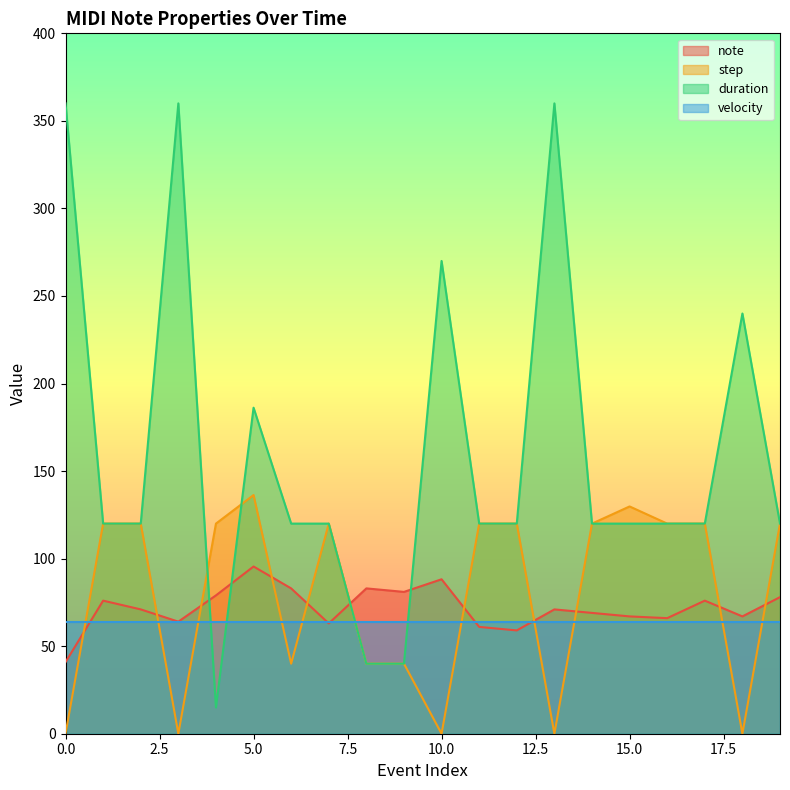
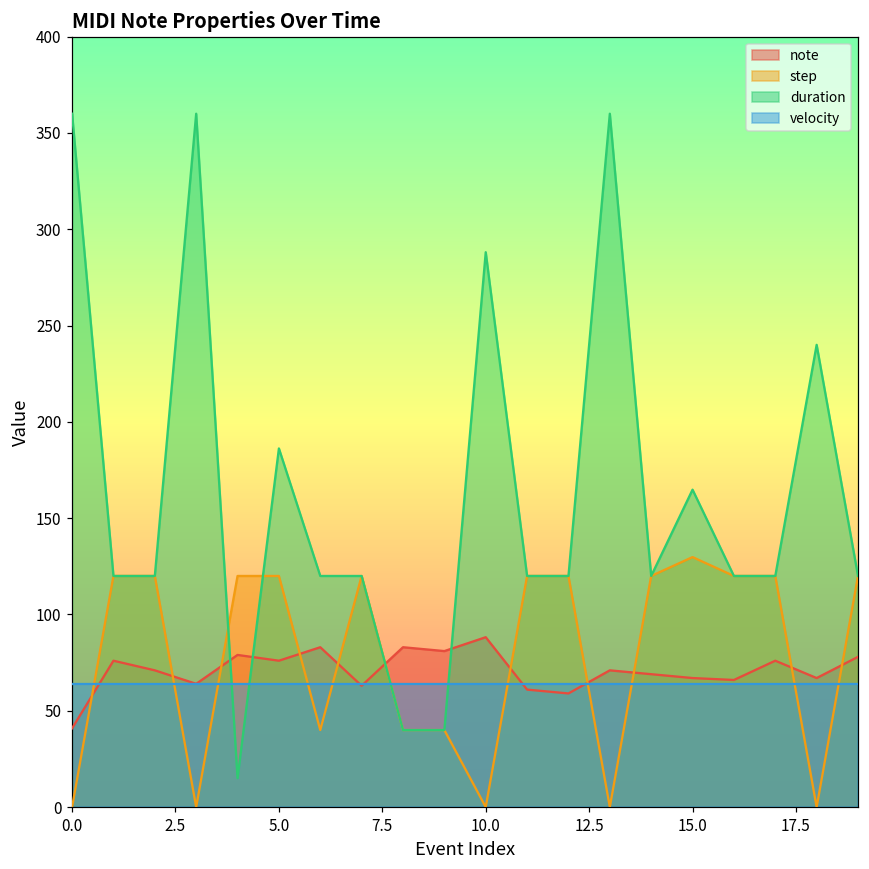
  {
    "note": {
      "0.0": 41,
-     "5.0": 96,
+     "5.0": 76,
      "10.0": 88,
      "15.0": 67
    },
    "step": {
      "0.0": 0,
-     "5.0": 136,
+     "5.0": 120,
      "10.0": 0,
      "15.0": 130
    },
    "duration": {
      "0.0": 360,
      "5.0": 186,
-     "10.0": 270,
-     "15.0": 120
+     "10.0": 288,
+     "15.0": 165
    },
    "velocity": {
      "0.0": 64,
      "5.0": 64,
      "10.0": 64,
      "15.0": 64
    }
  }
